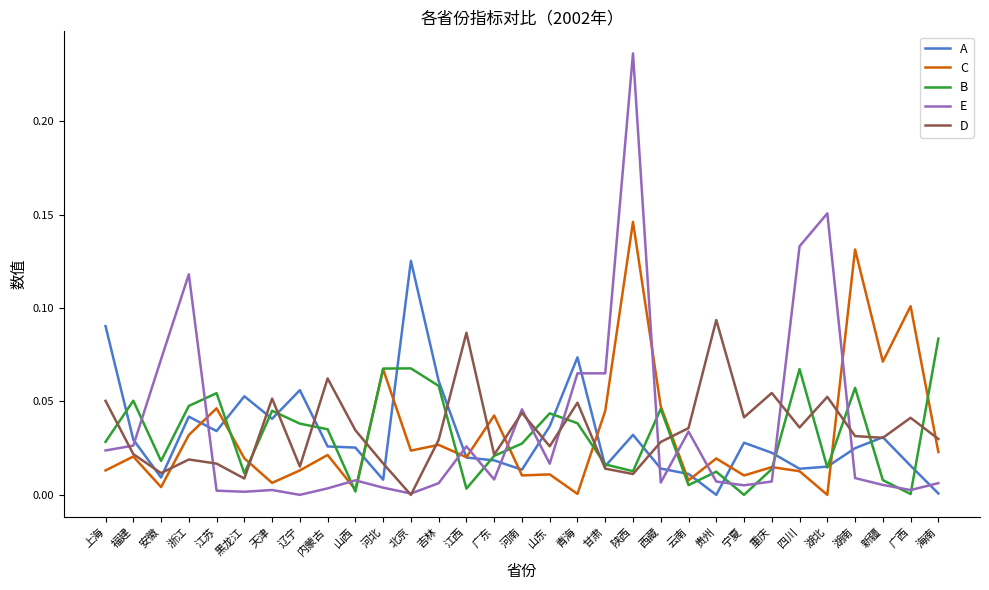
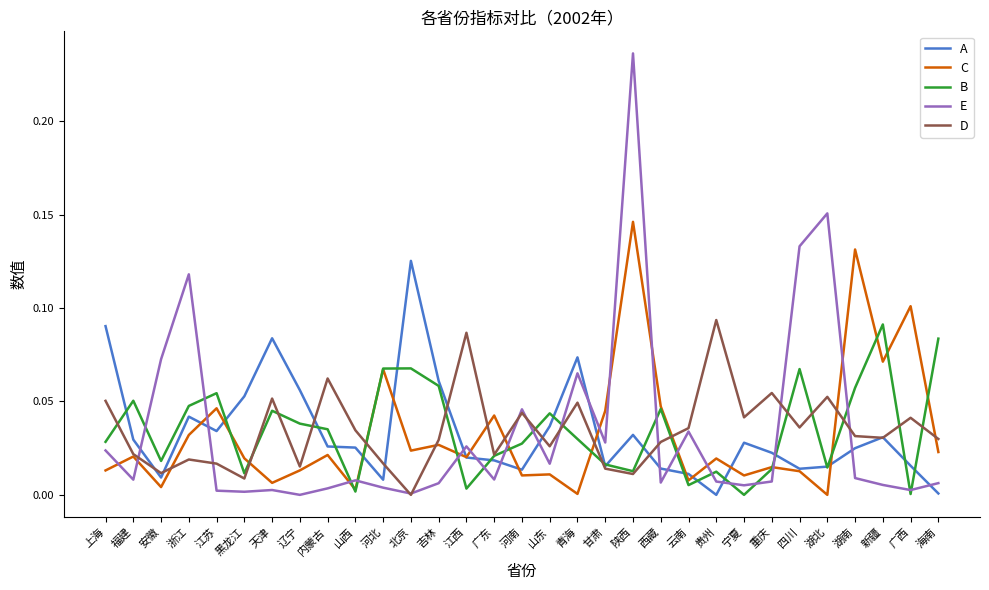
  {
    "A": {
      "上海": 0.090,
      "福建": 0.030,
      "安徽": 0.009,
      "浙江": 0.042,
      "江苏": 0.034,
      "黑龙江": 0.053,
-     "天津": 0.041,
+     "天津": 0.084,
      "辽宁": 0.056,
      "内蒙古": 0.026,
      "山西": 0.025,
      "河北": 0.008,
      "北京": 0.125,
      "吉林": 0.061,
      "广东": 0.018,
      "河南": 0.013,
      "山东": 0.037,
      "青海": 0.074,
      "陕西": 0.032,
      "西藏": 0.014,
      "云南": 0.011,
      "贵州": 0.000,
      "宁夏": 0.028,
      "重庆": 0.023,
      "湖南": 0.025,
      "广西": 0.016,
      "海南": 0.001
    },
    "C": {
      "上海": 0.013,
      "安徽": 0.004,
      "浙江": 0.032,
      "江苏": 0.046,
      "黑龙江": 0.020,
      "天津": 0.006,
      "辽宁": 0.013,
      "内蒙古": 0.021,
      "北京": 0.024,
      "吉林": 0.027,
      "广东": 0.042,
      "河南": 0.010,
      "山东": 0.011,
      "青海": 0.001,
      "甘肃": 0.045,
      "陕西": 0.146,
      "西藏": 0.047,
      "云南": 0.008,
      "贵州": 0.019,
      "宁夏": 0.010,
      "湖北": 0.000,
      "湖南": 0.131,
      "新疆": 0.071,
      "广西": 0.101,
      "海南": 0.023
    },
    "B": {
      "上海": 0.028,
      "福建": 0.050,
      "安徽": 0.018,
      "浙江": 0.048,
      "江苏": 0.054,
      "黑龙江": 0.012,
      "天津": 0.045,
      "辽宁": 0.038,
      "内蒙古": 0.035,
      "北京": 0.068,
      "吉林": 0.058,
      "江西": 0.003,
      "河南": 0.027,
      "山东": 0.044,
-     "青海": 0.038,
+     "青海": 0.030,
      "陕西": 0.013,
      "西藏": 0.046,
      "云南": 0.005,
      "贵州": 0.012,
      "宁夏": 0.000,
      "四川": 0.067,
      "湖南": 0.057,
-     "新疆": 0.008,
+     "新疆": 0.091,
      "广西": 0.000,
      "海南": 0.084
    },
    "E": {
      "上海": 0.024,
-     "福建": 0.026,
+     "福建": 0.008,
      "安徽": 0.073,
      "浙江": 0.118,
      "江苏": 0.002,
      "黑龙江": 0.002,
      "天津": 0.003,
      "辽宁": 0.000,
      "内蒙古": 0.003,
      "山西": 0.008,
      "河北": 0.004,
      "吉林": 0.006,
      "江西": 0.026,
      "广东": 0.008,
      "河南": 0.046,
      "山东": 0.017,
      "青海": 0.065,
-     "甘肃": 0.065,
+     "甘肃": 0.028,
      "陕西": 0.236,
      "西藏": 0.007,
      "云南": 0.034,
      "贵州": 0.007,
      "宁夏": 0.005,
      "重庆": 0.007,
      "四川": 0.133,
      "湖北": 0.151,
      "湖南": 0.009,
      "新疆": 0.005,
      "广西": 0.003,
      "海南": 0.006
    },
    "D": {
      "上海": 0.050,
      "安徽": 0.012,
      "浙江": 0.019,
      "江苏": 0.017,
      "黑龙江": 0.009,
      "天津": 0.052,
      "辽宁": 0.015,
      "内蒙古": 0.062,
      "山西": 0.035,
      "河北": 0.017,
      "吉林": 0.029,
      "江西": 0.087,
      "河南": 0.044,
      "山东": 0.026,
      "青海": 0.049,
      "陕西": 0.011,
      "西藏": 0.028,
      "云南": 0.036,
      "贵州": 0.094,
      "宁夏": 0.041,
      "重庆": 0.055,
      "四川": 0.036,
      "湖北": 0.052,
      "湖南": 0.031,
      "广西": 0.041,
      "海南": 0.030
    }
  }
